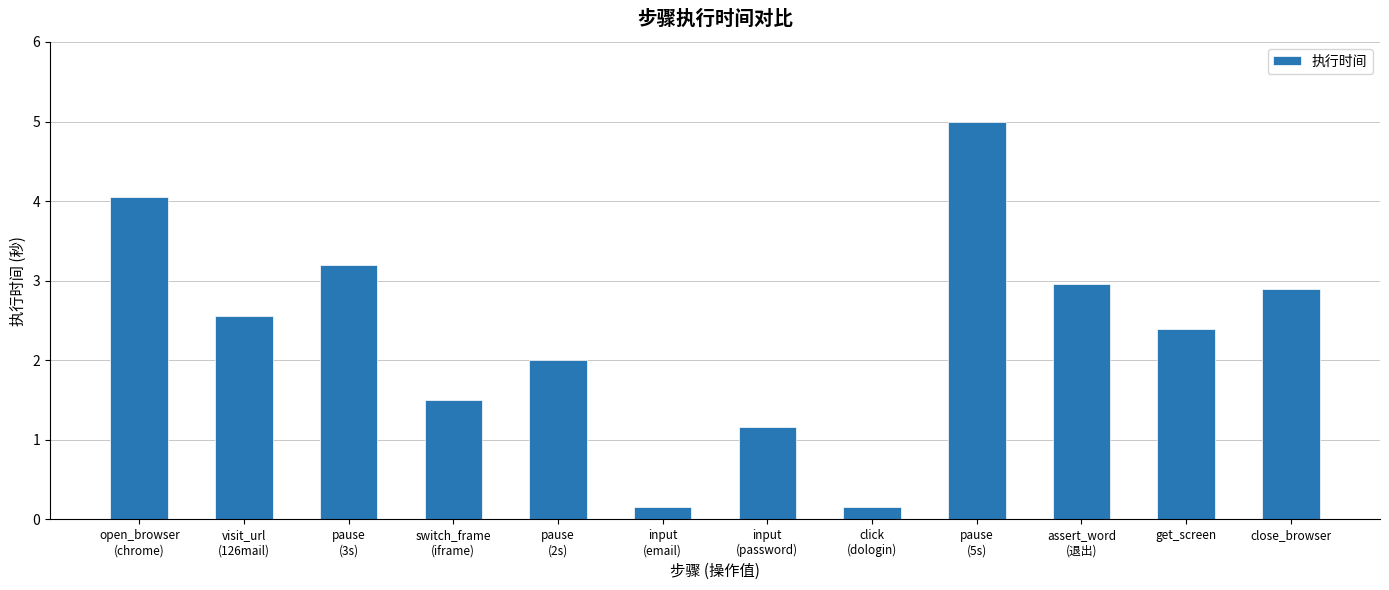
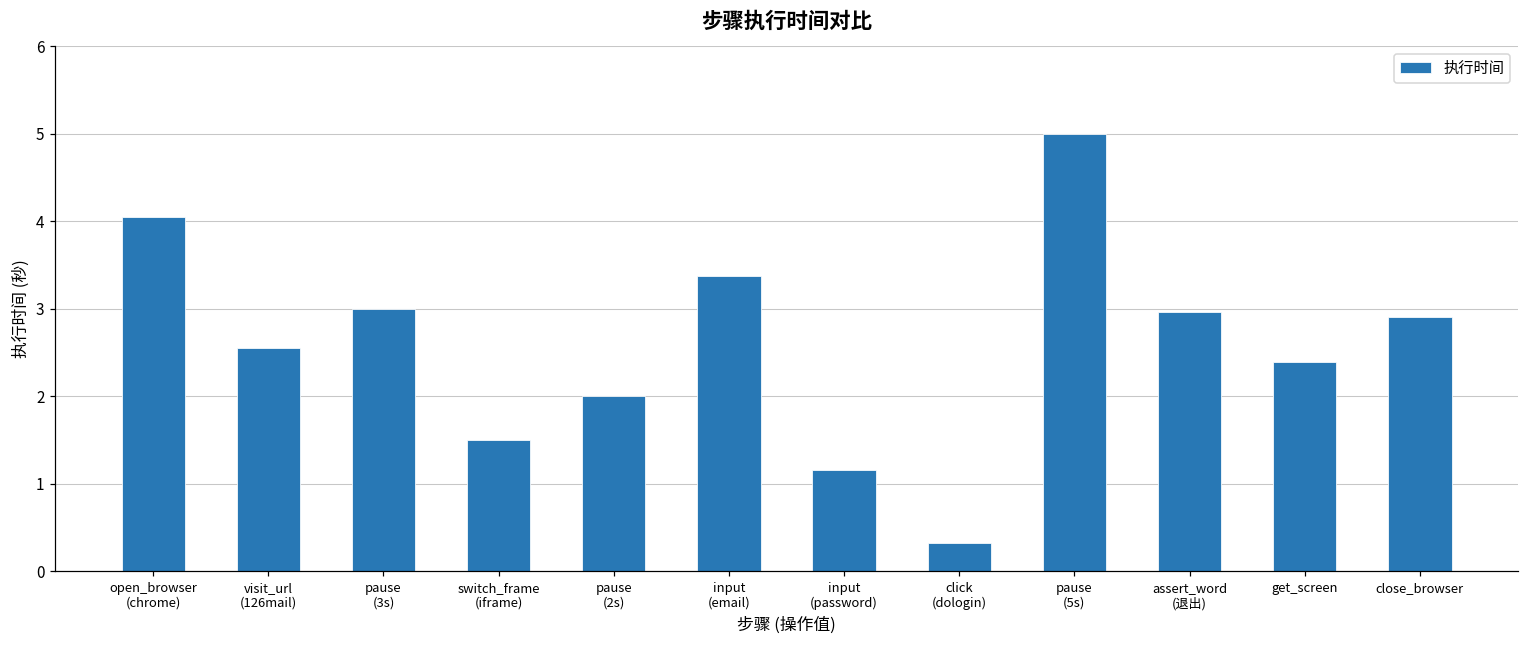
  {
    "open_browser (chrome)": 4.1,
    "visit_url (126mail)": 2.6,
-   "pause (3s)": 3.2,
+   "pause (3s)": 3.0,
    "switch_frame (iframe)": 1.5,
    "pause (2s)": 2.0,
-   "input (email)": 0.2,
+   "input (email)": 3.4,
    "input (password)": 1.2,
-   "click (dologin)": 0.2,
+   "click (dologin)": 0.3,
    "pause (5s)": 5.0,
    "assert_word (退出)": 3.0,
    "get_screen": 2.4,
    "close_browser": 2.9
  }
